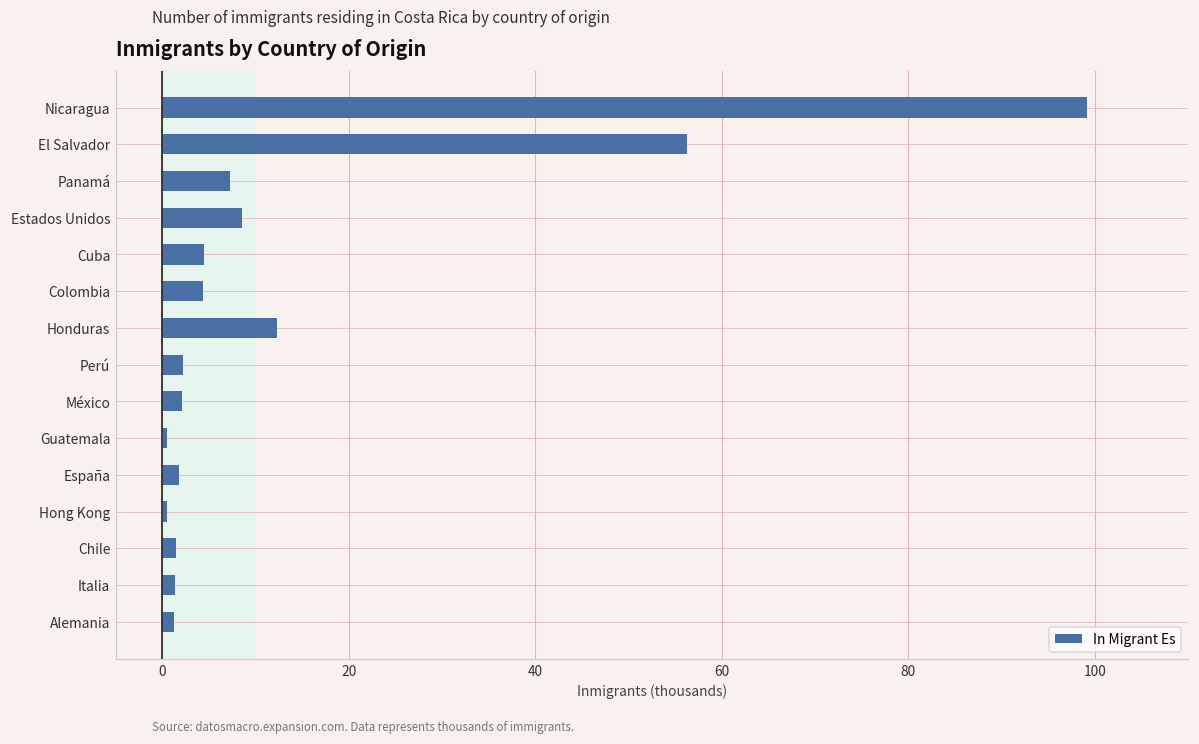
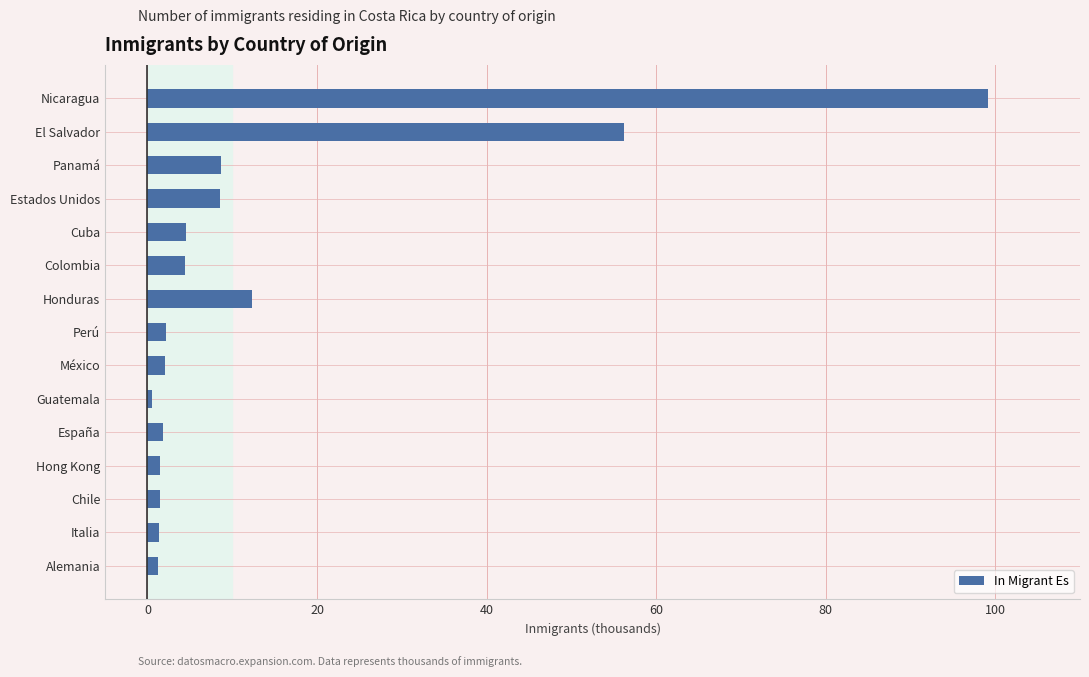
  {
    "Nicaragua": 99,
    "El Salvador": 56,
-   "Panamá": 7,
+   "Panamá": 9,
    "Estados Unidos": 9,
    "Cuba": 5,
    "Colombia": 4,
    "Honduras": 12,
    "Perú": 2,
    "México": 2,
    "Guatemala": 1,
    "España": 2,
-   "Hong Kong": 1,
+   "Hong Kong": 2,
    "Chile": 1,
    "Italia": 1,
    "Alemania": 1
  }
